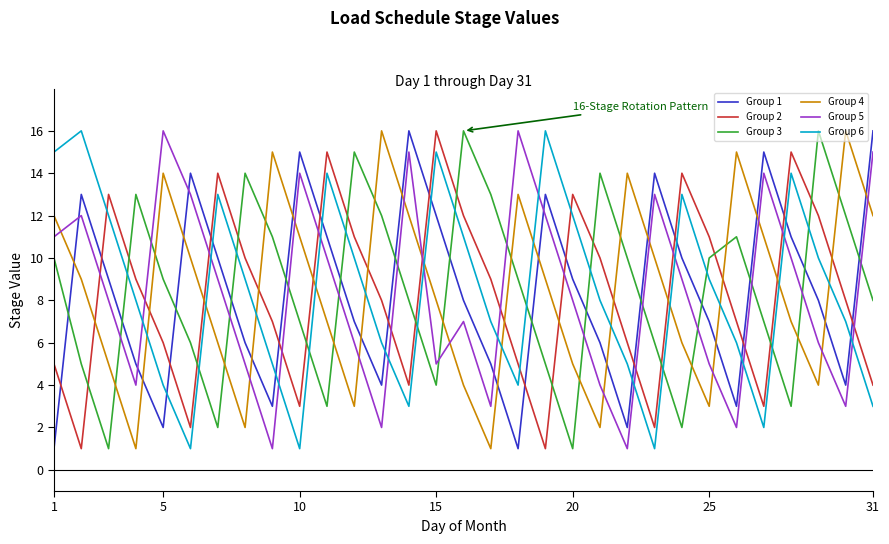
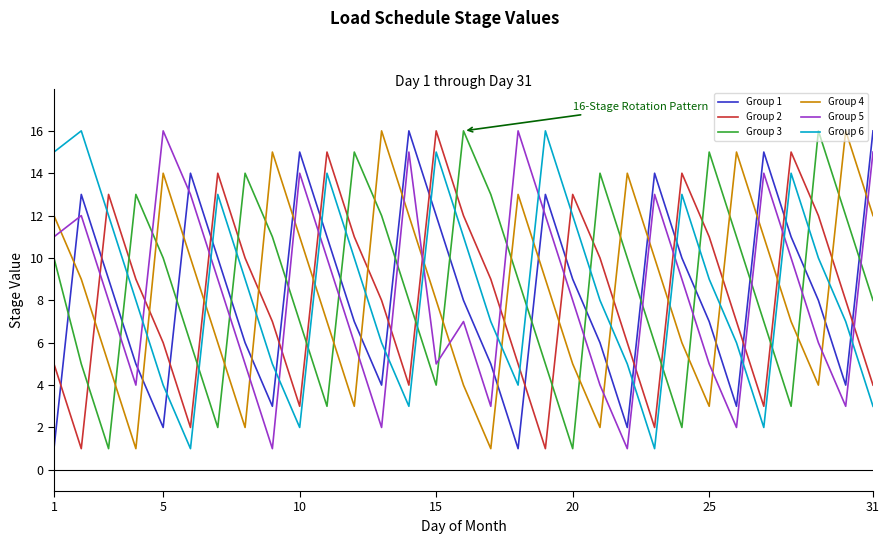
  {
    "Group 1": {
      "1": 1,
      "5": 2,
      "10": 15,
      "15": 12,
      "20": 9,
      "25": 7,
      "31": 16
    },
    "Group 2": {
      "1": 5,
      "5": 6,
      "10": 3,
      "15": 16,
      "20": 13,
      "25": 11,
      "31": 4
    },
    "Group 3": {
      "1": 10,
-     "5": 9,
+     "5": 10,
      "10": 7,
      "15": 4,
      "20": 1,
-     "25": 10,
+     "25": 15,
      "31": 8
    },
    "Group 4": {
      "1": 12,
      "5": 14,
      "10": 11,
      "15": 8,
      "20": 5,
      "25": 3,
      "31": 12
    },
    "Group 5": {
      "1": 11,
      "5": 16,
      "10": 14,
      "15": 5,
      "20": 8,
      "25": 5,
      "31": 15
    },
    "Group 6": {
      "1": 15,
      "5": 4,
-     "10": 1,
+     "10": 2,
      "15": 15,
      "20": 12,
      "25": 9,
      "31": 3
    }
  }
